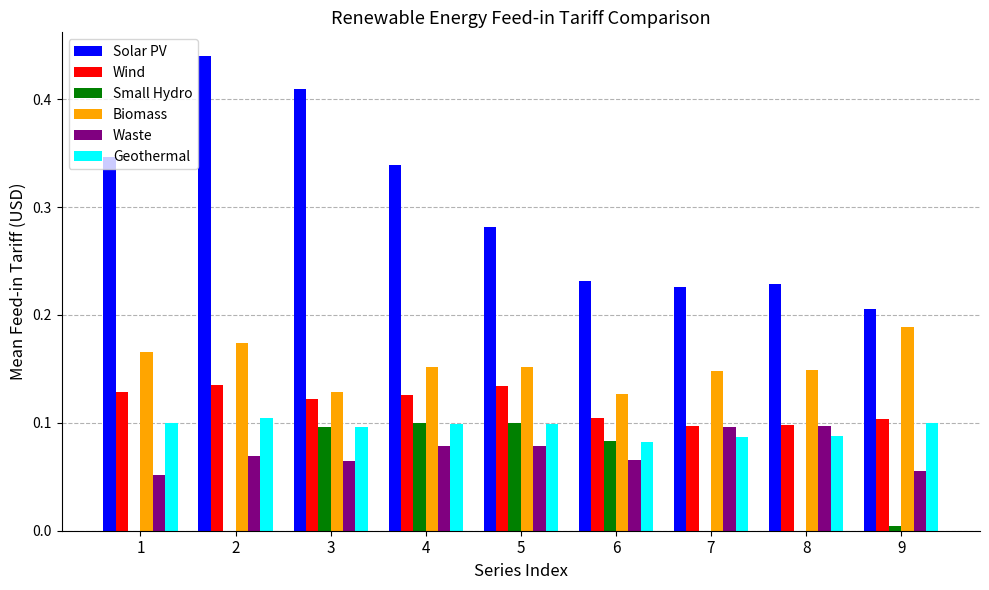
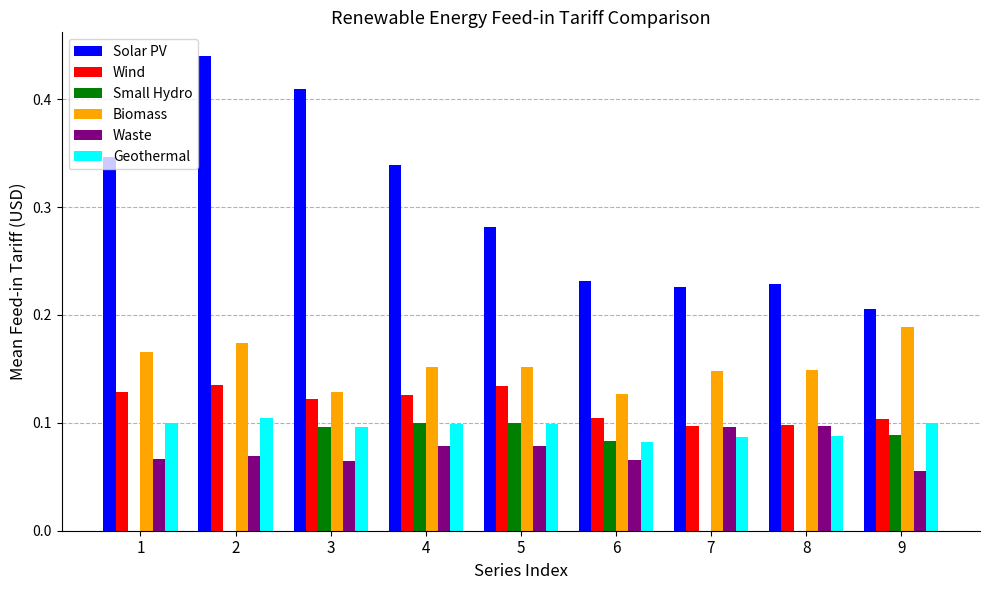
  {
    "Solar PV": {
      "2": 0.440,
      "3": 0.410,
      "4": 0.339,
      "5": 0.282,
      "6": 0.231,
      "7": 0.226,
      "8": 0.229,
      "9": 0.205
    },
    "Wind": {
      "1": 0.129,
      "2": 0.135,
      "3": 0.122,
      "4": 0.125,
      "5": 0.134,
      "6": 0.105,
      "7": 0.097,
      "8": 0.098,
      "9": 0.104
    },
    "Small Hydro": {
      "1": 0.000,
      "2": 0.000,
      "3": 0.096,
      "4": 0.100,
      "5": 0.100,
      "6": 0.083,
      "7": 0.000,
      "8": 0.000,
-     "9": 0.005
+     "9": 0.089
    },
    "Biomass": {
      "1": 0.166,
      "2": 0.174,
      "3": 0.128,
      "4": 0.151,
      "5": 0.151,
      "6": 0.126,
      "7": 0.148,
      "8": 0.149,
      "9": 0.188
    },
    "Waste": {
-     "1": 0.052,
+     "1": 0.066,
      "2": 0.070,
      "3": 0.064,
      "4": 0.079,
      "5": 0.079,
      "6": 0.066,
      "7": 0.096,
      "8": 0.097,
      "9": 0.056
    },
    "Geothermal": {
      "1": 0.099,
      "2": 0.104,
      "3": 0.096,
      "4": 0.099,
      "5": 0.099,
      "6": 0.082,
      "7": 0.087,
      "8": 0.088,
      "9": 0.100
    }
  }
